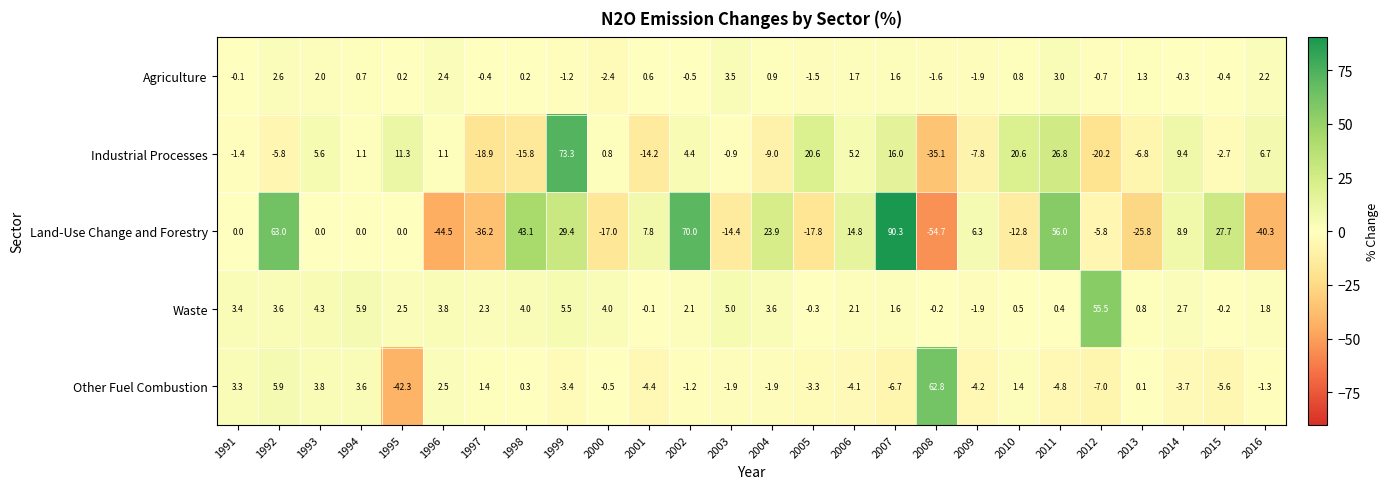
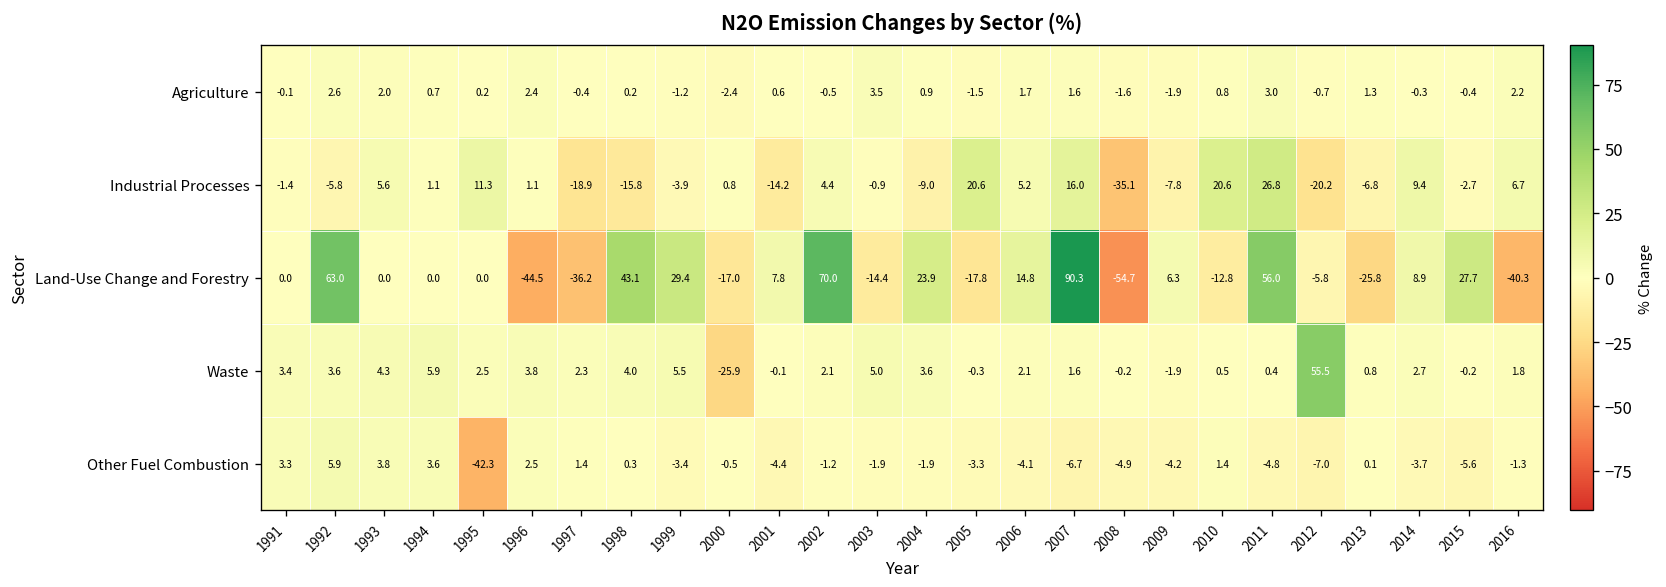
  {
    "Agriculture": {
      "1991": -0.1,
      "1992": 2.6,
      "1993": 2.0,
      "1994": 0.7,
      "1995": 0.2,
      "1996": 2.4,
      "1997": -0.4,
      "1998": 0.2,
      "1999": -1.2,
      "2000": -2.4,
      "2001": 0.6,
      "2002": -0.5,
      "2003": 3.5,
      "2004": 0.9,
      "2005": -1.5,
      "2006": 1.7,
      "2007": 1.6,
      "2008": -1.6,
      "2009": -1.9,
      "2010": 0.8,
      "2011": 3.0,
      "2012": -0.7,
      "2013": 1.3,
      "2014": -0.3,
      "2015": -0.4,
      "2016": 2.2
    },
    "Industrial Processes": {
      "1991": -1.4,
      "1992": -5.8,
      "1993": 5.6,
      "1994": 1.1,
      "1995": 11.3,
      "1996": 1.1,
      "1997": -18.9,
      "1998": -15.8,
-     "1999": 73.3,
+     "1999": -3.9,
      "2000": 0.8,
      "2001": -14.2,
      "2002": 4.4,
      "2003": -0.9,
      "2004": -9.0,
      "2005": 20.6,
      "2006": 5.2,
      "2007": 16.0,
      "2008": -35.1,
      "2009": -7.8,
      "2010": 20.6,
      "2011": 26.8,
      "2012": -20.2,
      "2013": -6.8,
      "2014": 9.4,
      "2015": -2.7,
      "2016": 6.7
    },
    "Land-Use Change and Forestry": {
      "1991": 0.0,
      "1992": 63.0,
      "1993": 0.0,
      "1994": 0.0,
      "1995": 0.0,
      "1996": -44.5,
      "1997": -36.2,
      "1998": 43.1,
      "1999": 29.4,
      "2000": -17.0,
      "2001": 7.8,
      "2002": 70.0,
      "2003": -14.4,
      "2004": 23.9,
      "2005": -17.8,
      "2006": 14.8,
      "2007": 90.3,
      "2008": -54.7,
      "2009": 6.3,
      "2010": -12.8,
      "2011": 56.0,
      "2012": -5.8,
      "2013": -25.8,
      "2014": 8.9,
      "2015": 27.7,
      "2016": -40.3
    },
    "Waste": {
      "1991": 3.4,
      "1992": 3.6,
      "1993": 4.3,
      "1994": 5.9,
      "1995": 2.5,
      "1996": 3.8,
      "1997": 2.3,
      "1998": 4.0,
      "1999": 5.5,
-     "2000": 4.0,
+     "2000": -25.9,
      "2001": -0.1,
      "2002": 2.1,
      "2003": 5.0,
      "2004": 3.6,
      "2005": -0.3,
      "2006": 2.1,
      "2007": 1.6,
      "2008": -0.2,
      "2009": -1.9,
      "2010": 0.5,
      "2011": 0.4,
      "2012": 55.5,
      "2013": 0.8,
      "2014": 2.7,
      "2015": -0.2,
      "2016": 1.8
    },
    "Other Fuel Combustion": {
      "1991": 3.3,
      "1992": 5.9,
      "1993": 3.8,
      "1994": 3.6,
      "1995": -42.3,
      "1996": 2.5,
      "1997": 1.4,
      "1998": 0.3,
      "1999": -3.4,
      "2000": -0.5,
      "2001": -4.4,
      "2002": -1.2,
      "2003": -1.9,
      "2004": -1.9,
      "2005": -3.3,
      "2006": -4.1,
      "2007": -6.7,
-     "2008": 62.8,
+     "2008": -4.9,
      "2009": -4.2,
      "2010": 1.4,
      "2011": -4.8,
      "2012": -7.0,
      "2013": 0.1,
      "2014": -3.7,
      "2015": -5.6,
      "2016": -1.3
    }
  }
